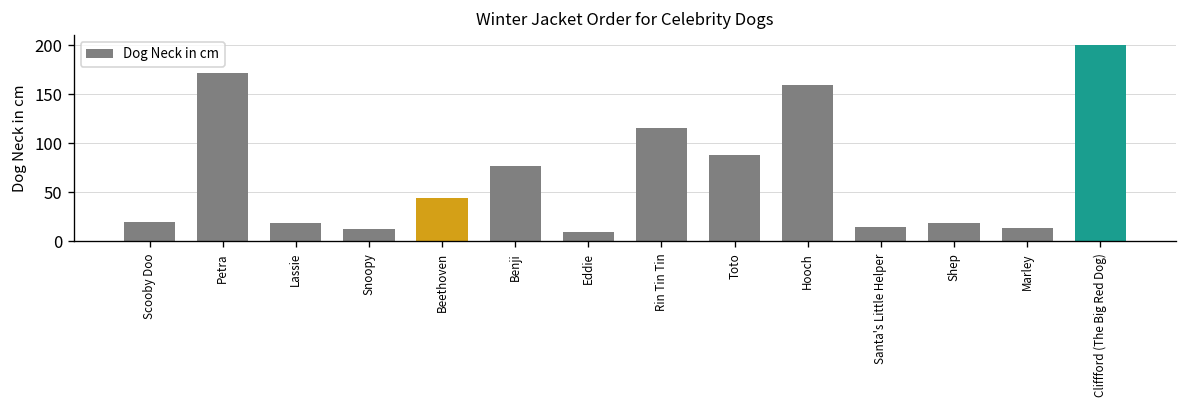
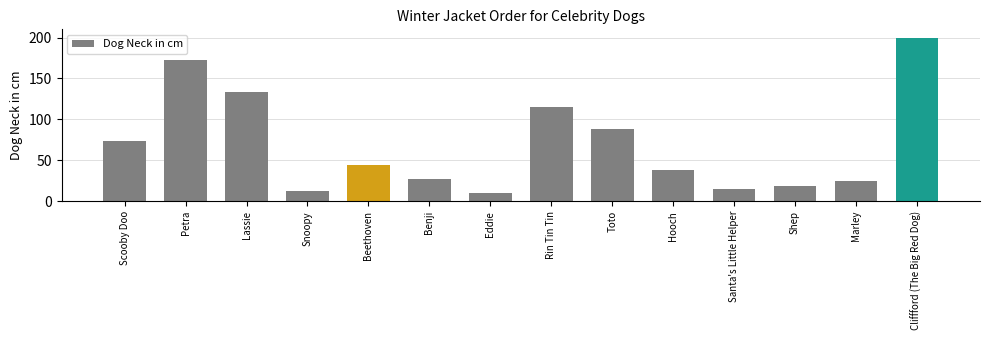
  {
-   "Scooby Doo": 20,
+   "Scooby Doo": 70,
    "Petra": 170,
-   "Lassie": 20,
+   "Lassie": 130,
    "Snoopy": 10,
    "Beethoven": 40,
-   "Benji": 80,
+   "Benji": 30,
    "Eddie": 10,
    "Rin Tin Tin": 120,
    "Toto": 90,
-   "Hooch": 160,
+   "Hooch": 40,
    "Santa's Little Helper": 20,
    "Shep": 20,
-   "Marley": 10,
+   "Marley": 30,
    "Cliffford (The Big Red Dog)": 200
  }
